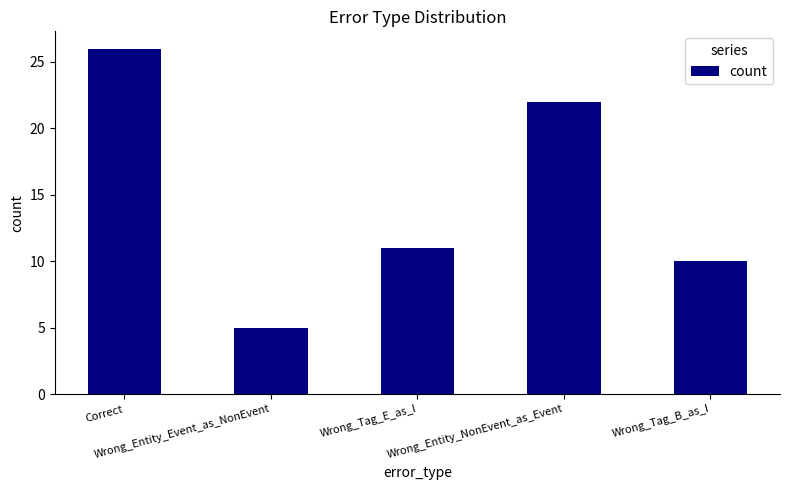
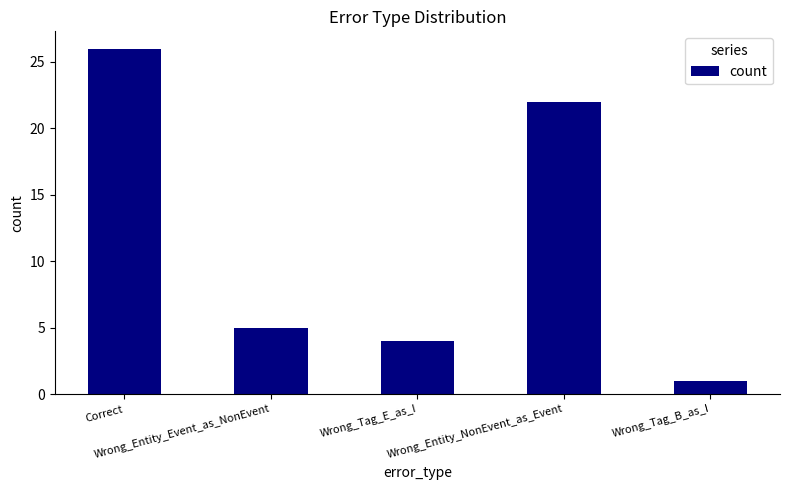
  {
    "Correct": 26,
    "Wrong_Entity_Event_as_NonEvent": 5,
-   "Wrong_Tag_E_as_I": 11,
+   "Wrong_Tag_E_as_I": 4,
    "Wrong_Entity_NonEvent_as_Event": 22,
-   "Wrong_Tag_B_as_I": 10
+   "Wrong_Tag_B_as_I": 1
  }
